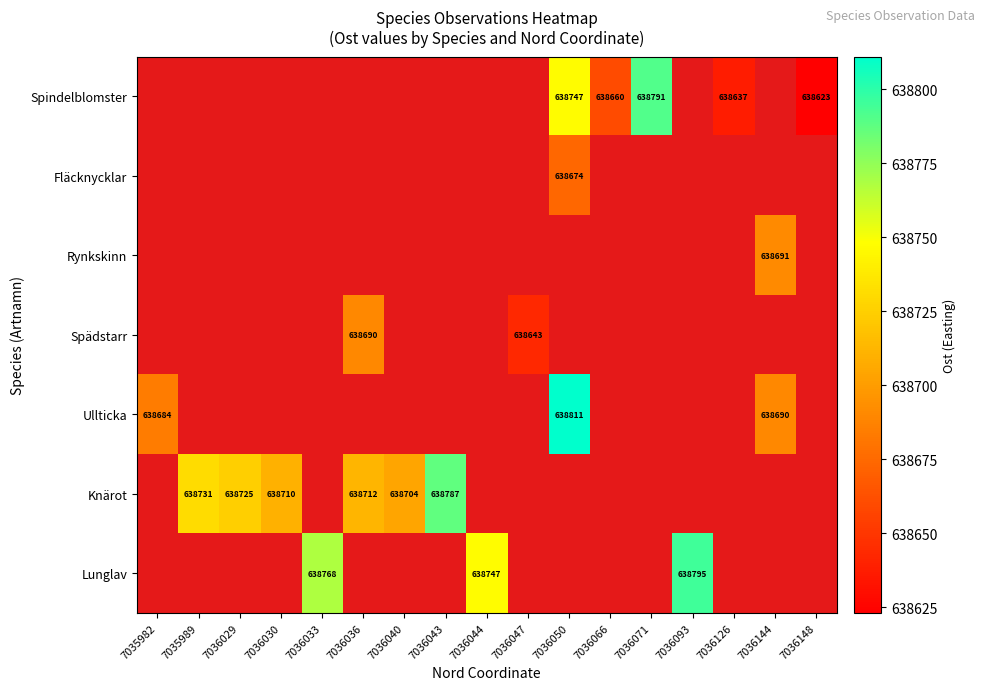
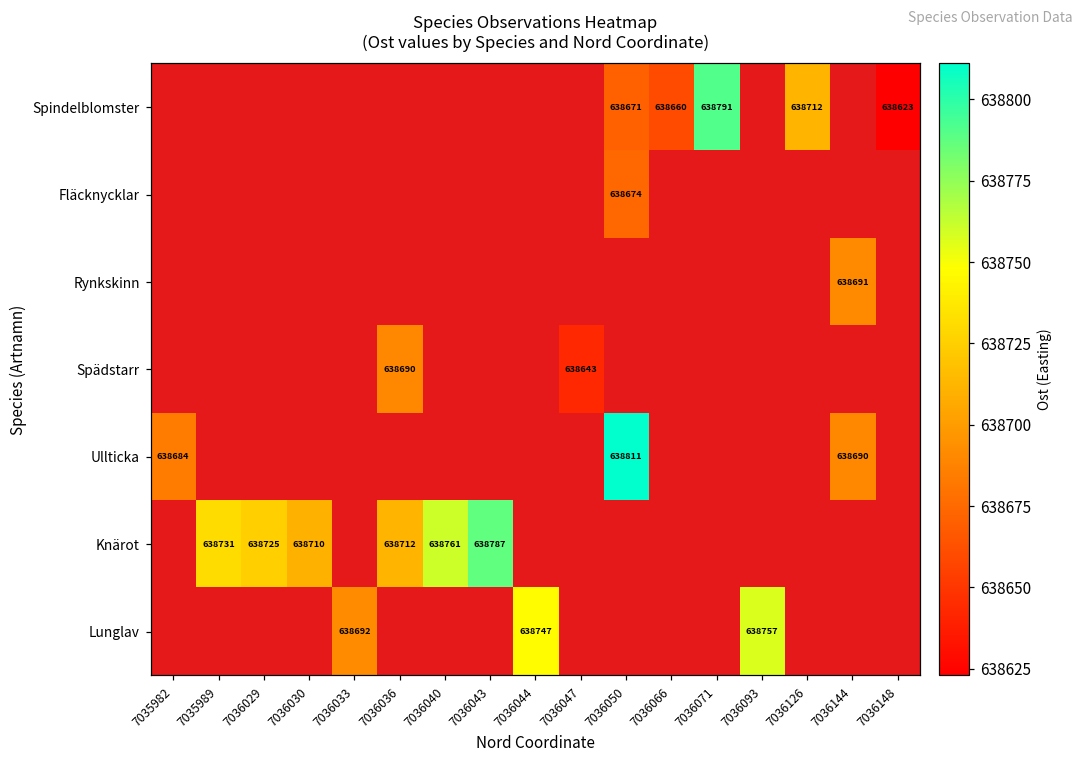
  {
    "Spindelblomster": {
-     "7036050": 638747,
+     "7036050": 638671,
      "7036066": 638660,
      "7036071": 638791,
-     "7036126": 638637,
+     "7036126": 638712,
      "7036148": 638623
    },
    "Fläcknycklar": {
      "7036050": 638674
    },
    "Rynkskinn": {
      "7036144": 638691
    },
    "Spädstarr": {
      "7036036": 638690,
      "7036047": 638643
    },
    "Ullticka": {
      "7035982": 638684,
      "7036050": 638811,
      "7036144": 638690
    },
    "Knärot": {
      "7035989": 638731,
      "7036029": 638725,
      "7036030": 638710,
      "7036036": 638712,
-     "7036040": 638704,
+     "7036040": 638761,
      "7036043": 638787
    },
    "Lunglav": {
-     "7036033": 638768,
+     "7036033": 638692,
      "7036044": 638747,
-     "7036093": 638795
+     "7036093": 638757
    }
  }
